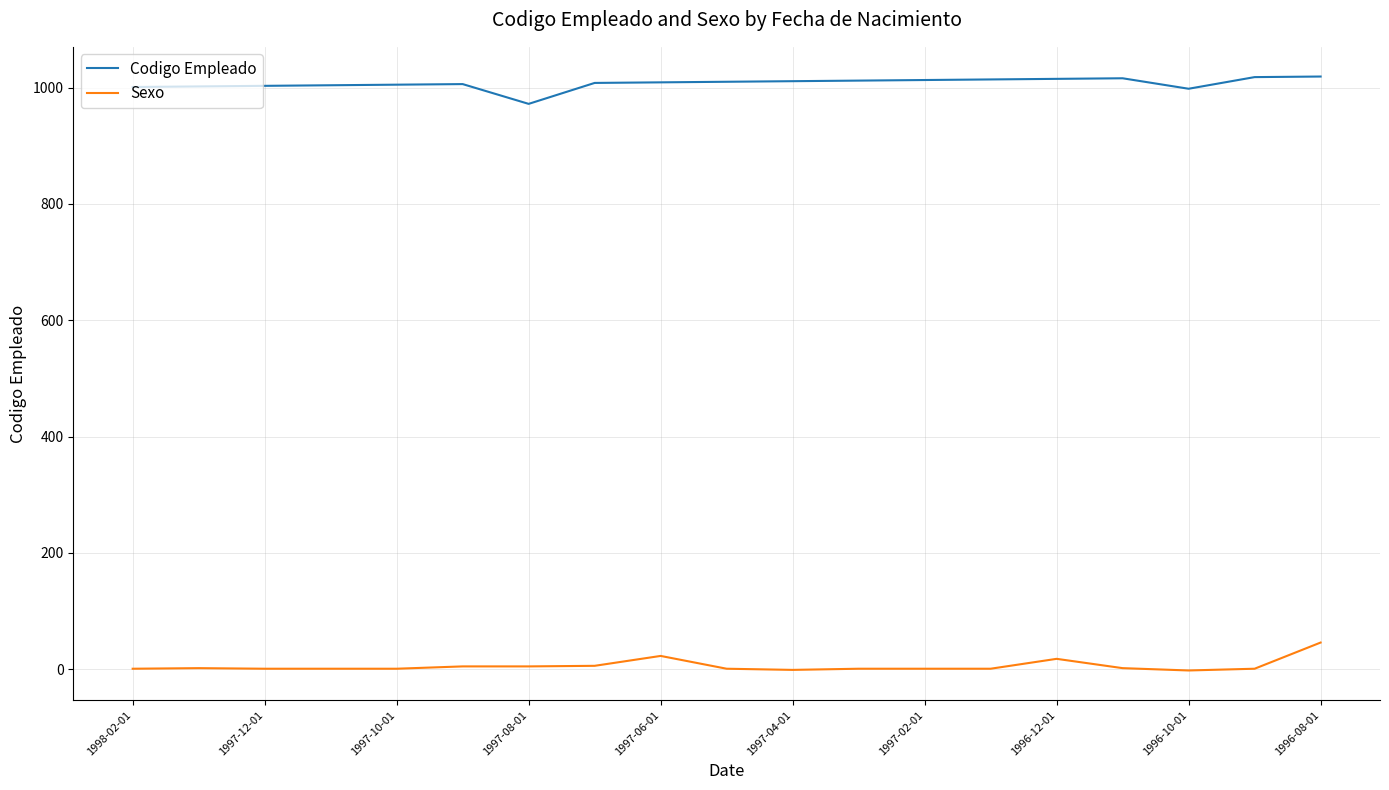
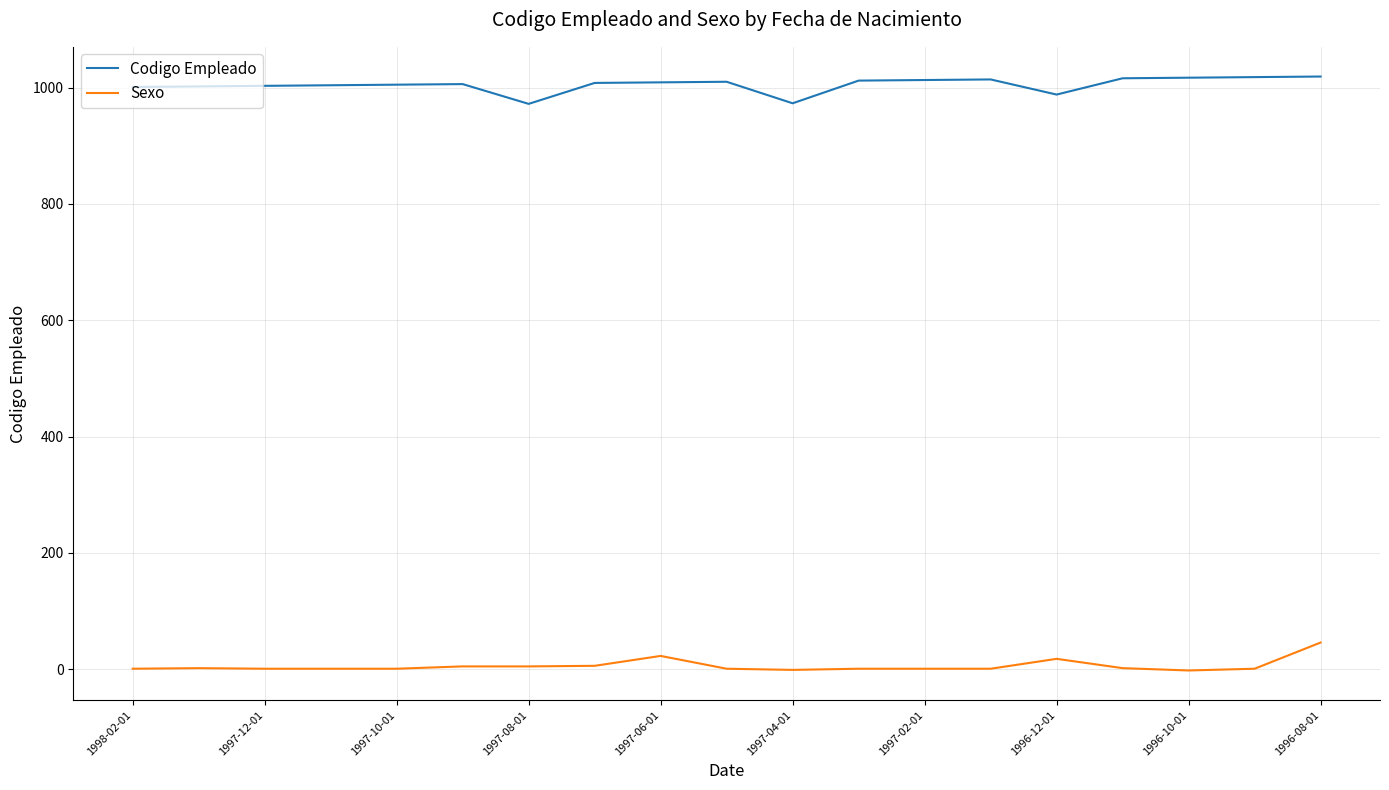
  {
    "Codigo Empleado": {
      "1997-12-01": 1000,
      "1997-10-01": 1010,
      "1997-08-01": 970,
      "1997-06-01": 1010,
-     "1997-04-01": 1010,
+     "1997-04-01": 970,
      "1997-02-01": 1010,
-     "1996-12-01": 1020,
-     "1996-10-01": 1000,
+     "1996-12-01": 990,
+     "1996-10-01": 1020,
      "1996-08-01": 1020
    },
    "Sexo": {
      "1998-02-01": 0,
      "1997-12-01": 0,
      "1997-10-01": 0,
      "1997-08-01": 10,
      "1997-06-01": 20,
      "1997-04-01": 0,
      "1997-02-01": 0,
      "1996-12-01": 20,
      "1996-10-01": 0,
      "1996-08-01": 50
    }
  }
